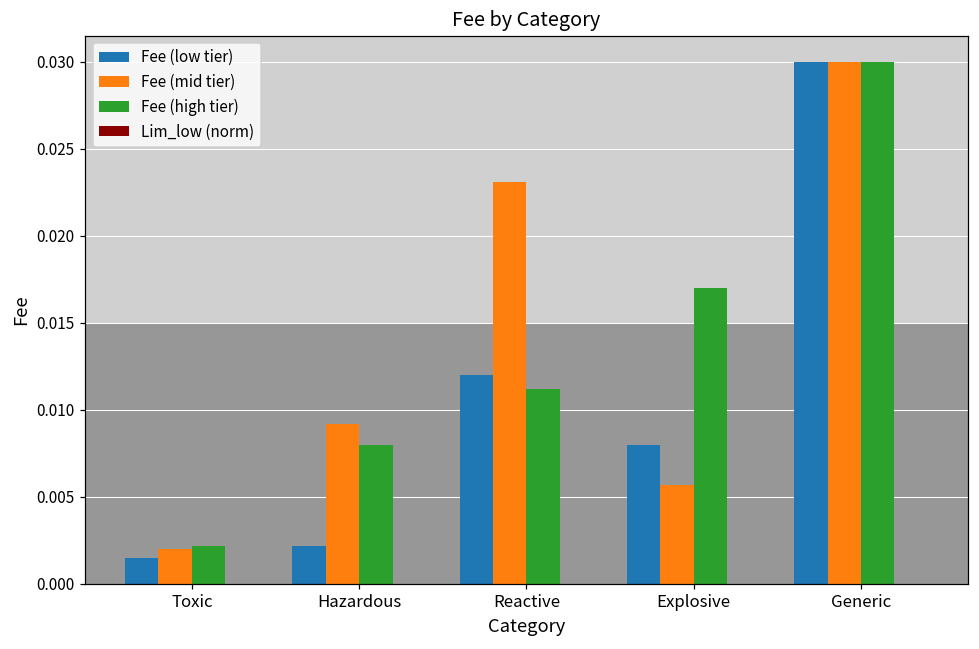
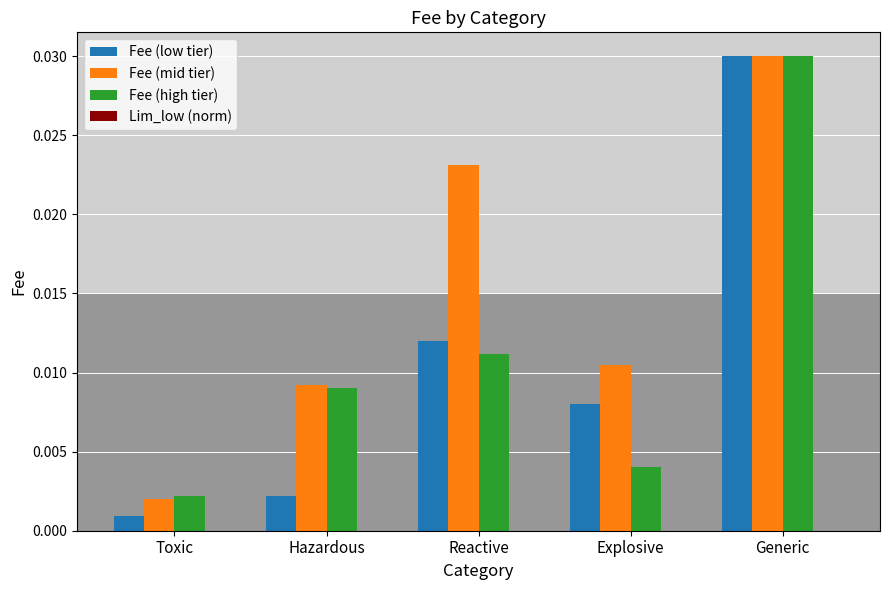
  {
    "Fee (low tier)": {
-     "Toxic": 0.0015,
+     "Toxic": 0.0009,
      "Hazardous": 0.0022,
      "Reactive": 0.0120,
      "Explosive": 0.0080,
      "Generic": 0.0300
    },
    "Fee (mid tier)": {
      "Toxic": 0.0020,
      "Hazardous": 0.0092,
      "Reactive": 0.0231,
-     "Explosive": 0.0057,
+     "Explosive": 0.0105,
      "Generic": 0.0300
    },
    "Fee (high tier)": {
      "Toxic": 0.0022,
-     "Hazardous": 0.008,
+     "Hazardous": 0.009,
      "Reactive": 0.0112,
-     "Explosive": 0.017,
+     "Explosive": 0.004,
      "Generic": 0.030
    },
    "Lim_low (norm)": {
      "Toxic": 0.0000,
      "Hazardous": 0.0000,
      "Reactive": 0.0000,
      "Explosive": 0.0000,
      "Generic": 0.0000
    }
  }
